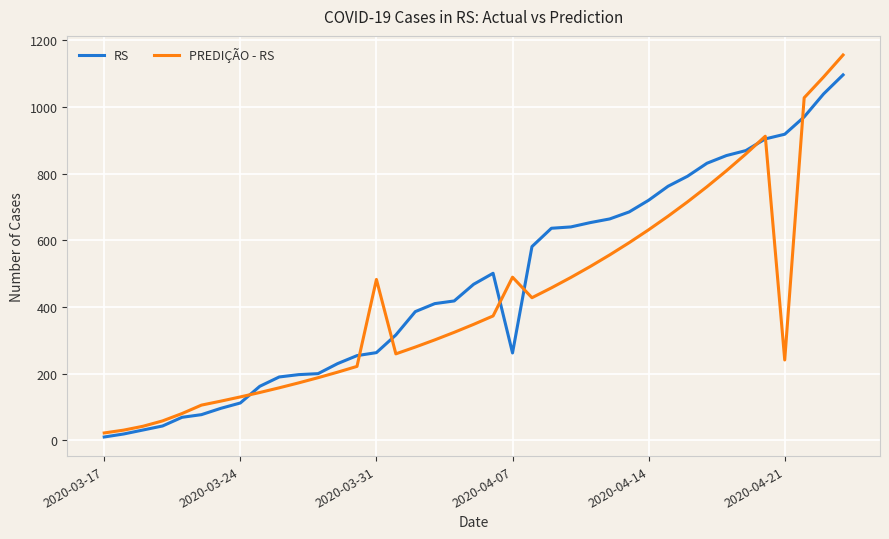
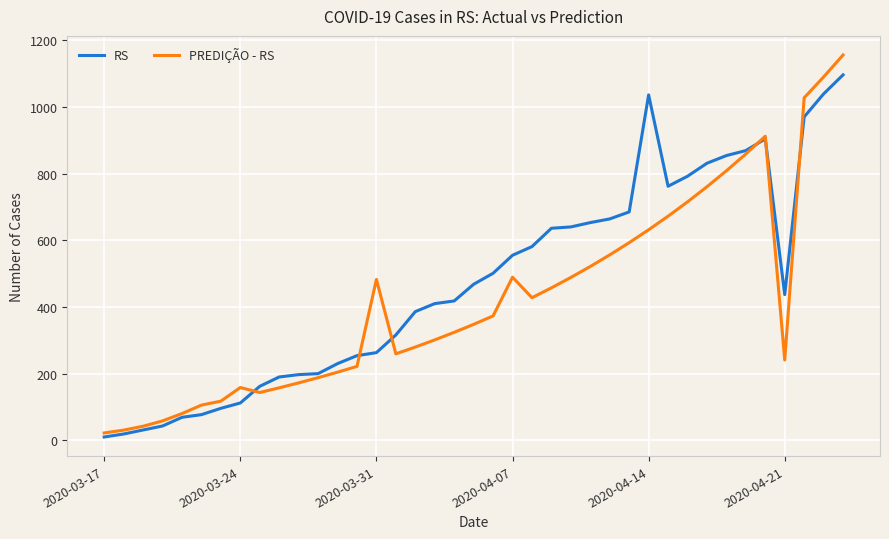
  {
    "RS": {
      "2020-03-17": 10,
      "2020-03-24": 110,
      "2020-03-31": 260,
-     "2020-04-07": 260,
-     "2020-04-14": 720,
-     "2020-04-21": 920
+     "2020-04-07": 560,
+     "2020-04-14": 1040,
+     "2020-04-21": 440
    },
    "PREDIÇÃO - RS": {
      "2020-03-17": 20,
-     "2020-03-24": 130,
+     "2020-03-24": 160,
      "2020-03-31": 480,
      "2020-04-07": 490,
      "2020-04-14": 630,
      "2020-04-21": 240
    }
  }
